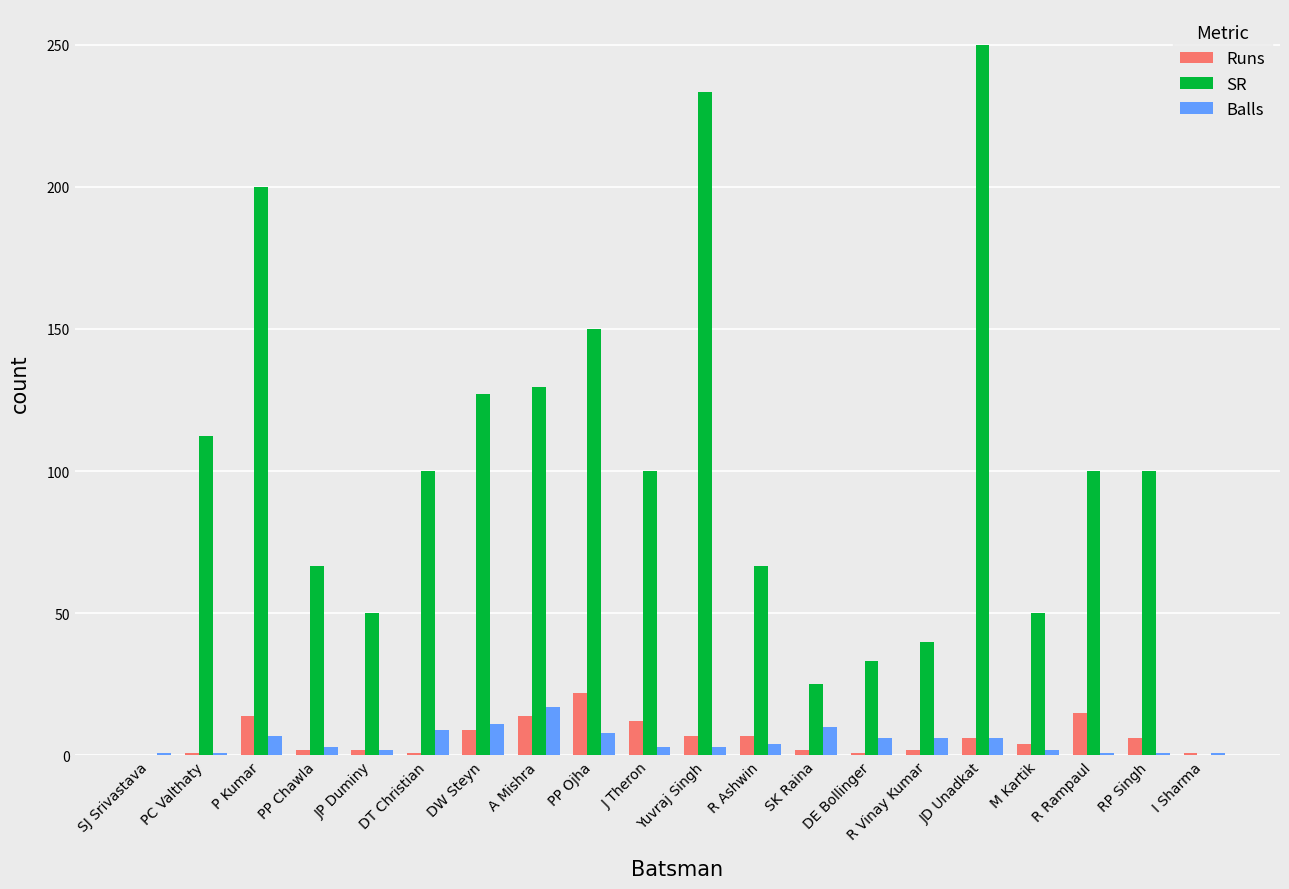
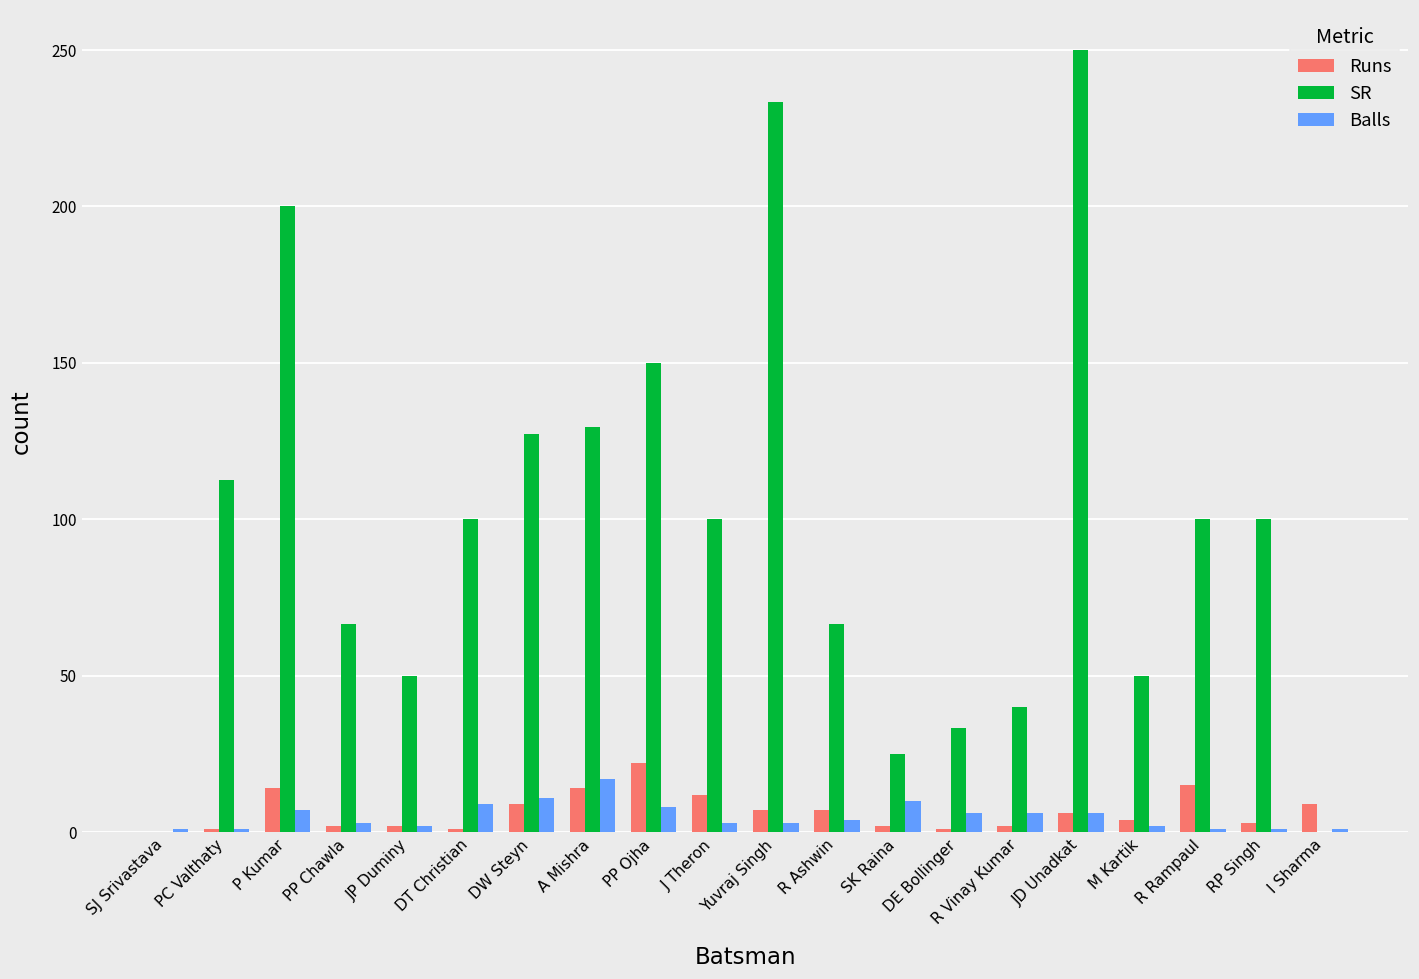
  {
    "Runs": {
      "SJ Srivastava": 0,
      "PC Valthaty": 1,
      "P Kumar": 14,
      "PP Chawla": 2,
      "JP Duminy": 2,
      "DT Christian": 1,
      "DW Steyn": 9,
      "A Mishra": 14,
      "PP Ojha": 22,
      "J Theron": 12,
      "Yuvraj Singh": 7,
      "R Ashwin": 7,
      "SK Raina": 2,
      "DE Bollinger": 1,
      "R Vinay Kumar": 2,
      "JD Unadkat": 6,
      "M Kartik": 4,
      "R Rampaul": 15,
-     "RP Singh": 6,
-     "I Sharma": 1
+     "RP Singh": 3,
+     "I Sharma": 9
    },
    "SR": {
      "SJ Srivastava": 0,
      "PC Valthaty": 113,
      "P Kumar": 200,
      "PP Chawla": 67,
      "JP Duminy": 50,
      "DT Christian": 100,
      "DW Steyn": 127,
      "A Mishra": 129,
      "PP Ojha": 150,
      "J Theron": 100,
      "Yuvraj Singh": 233,
      "R Ashwin": 67,
      "SK Raina": 25,
      "DE Bollinger": 33,
      "R Vinay Kumar": 40,
      "JD Unadkat": 250,
      "M Kartik": 50,
      "R Rampaul": 100,
      "RP Singh": 100,
      "I Sharma": 0
    },
    "Balls": {
      "SJ Srivastava": 1,
      "PC Valthaty": 1,
      "P Kumar": 7,
      "PP Chawla": 3,
      "JP Duminy": 2,
      "DT Christian": 9,
      "DW Steyn": 11,
      "A Mishra": 17,
      "PP Ojha": 8,
      "J Theron": 3,
      "Yuvraj Singh": 3,
      "R Ashwin": 4,
      "SK Raina": 10,
      "DE Bollinger": 6,
      "R Vinay Kumar": 6,
      "JD Unadkat": 6,
      "M Kartik": 2,
      "R Rampaul": 1,
      "RP Singh": 1,
      "I Sharma": 1
    }
  }
